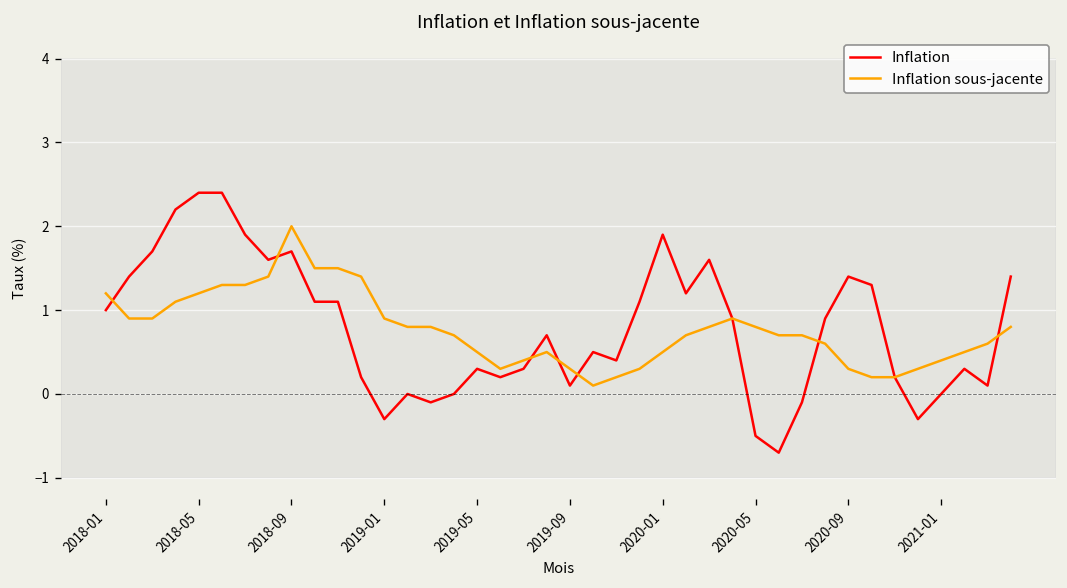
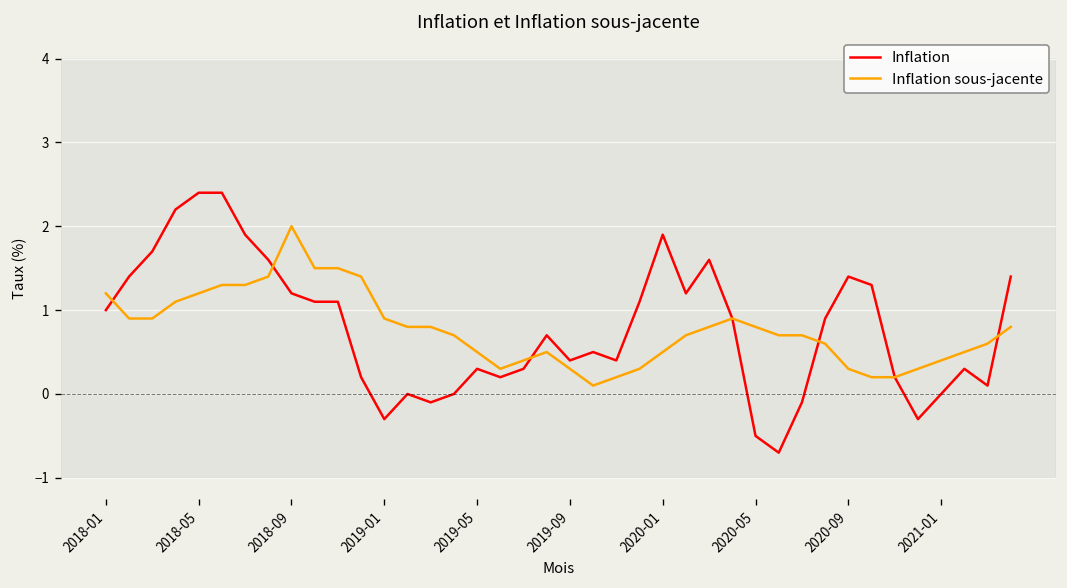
  {
    "Inflation": {
      "2018-01": 1.0,
      "2018-05": 2.4,
-     "2018-09": 1.7,
+     "2018-09": 1.2,
      "2019-01": -0.3,
      "2019-05": 0.3,
-     "2019-09": 0.1,
+     "2019-09": 0.4,
      "2020-01": 1.9,
      "2020-05": -0.5,
      "2020-09": 1.4,
      "2021-01": 0.0
    },
    "Inflation sous-jacente": {
      "2018-01": 1.2,
      "2018-05": 1.2,
      "2018-09": 2.0,
      "2019-01": 0.9,
      "2019-05": 0.5,
      "2019-09": 0.3,
      "2020-01": 0.5,
      "2020-05": 0.8,
      "2020-09": 0.3,
      "2021-01": 0.4
    }
  }
